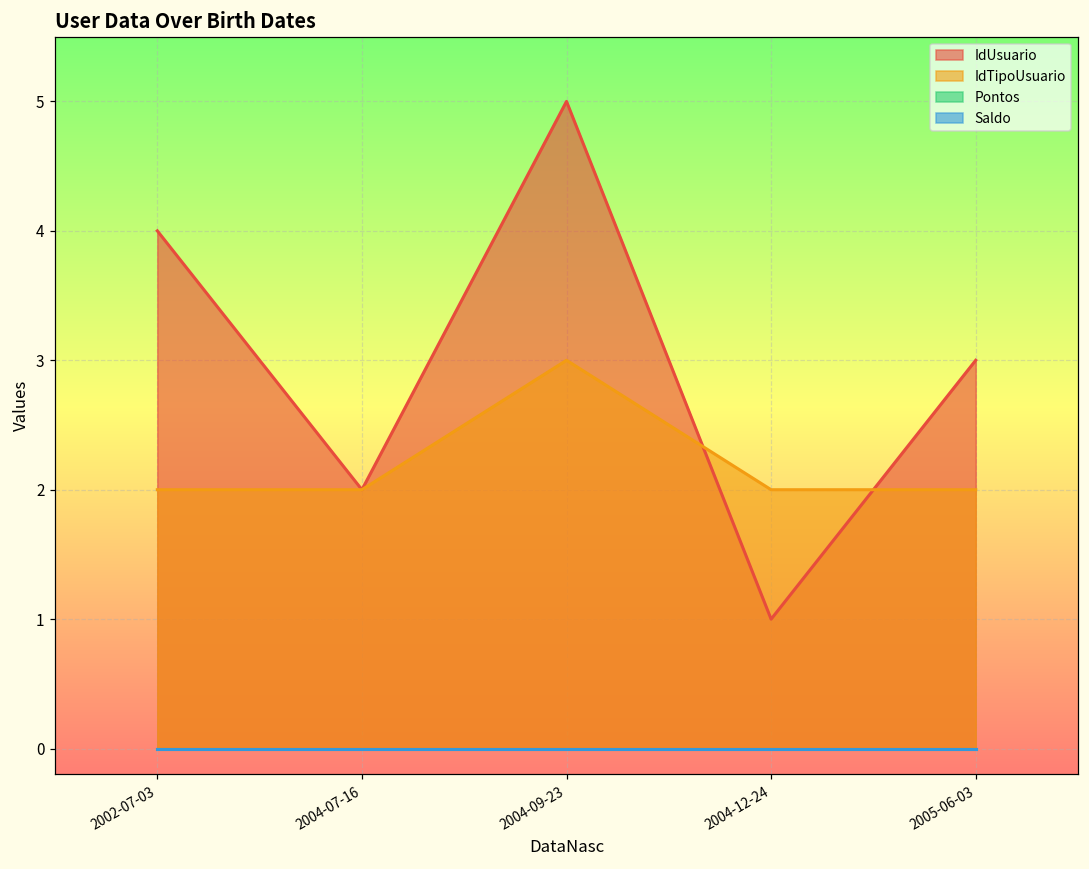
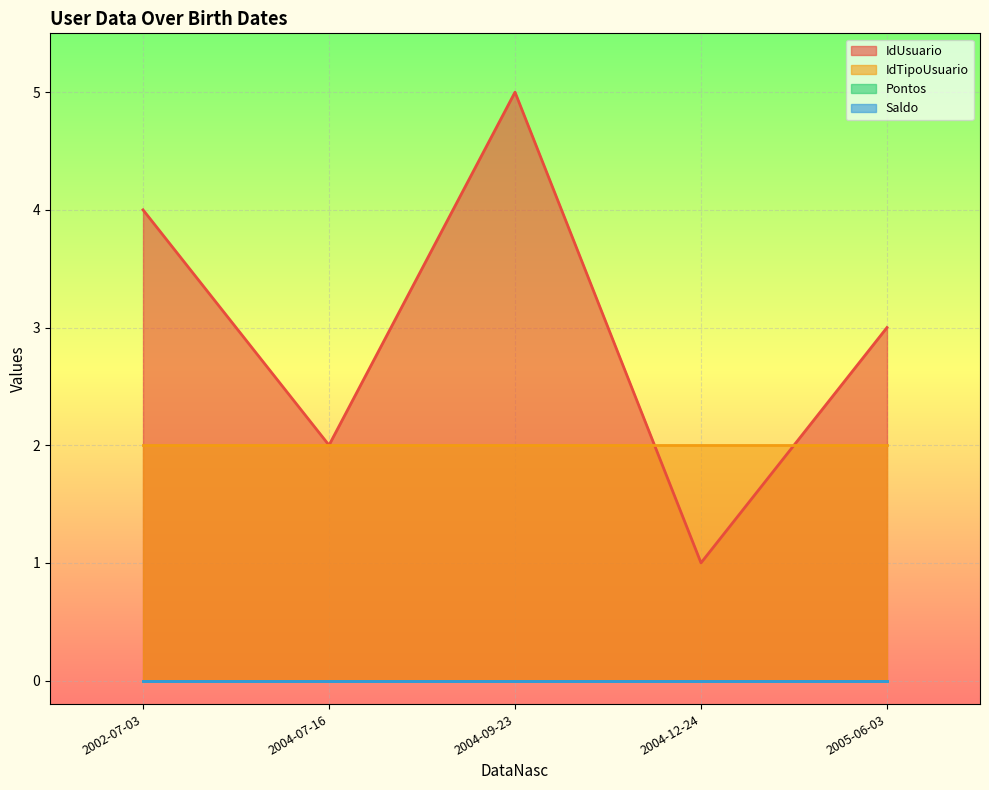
  {
    "IdUsuario": {
      "2002-07-03": 4,
      "2004-09-23": 5,
      "2004-12-24": 1,
      "2005-06-03": 3
    },
    "IdTipoUsuario": {
      "2002-07-03": 2,
-     "2004-09-23": 3,
+     "2004-09-23": 2,
      "2004-12-24": 2,
      "2005-06-03": 2
    },
    "Saldo": {
      "2002-07-03": 0,
      "2004-07-16": 0,
      "2004-09-23": 0,
      "2004-12-24": 0,
      "2005-06-03": 0
    }
  }
